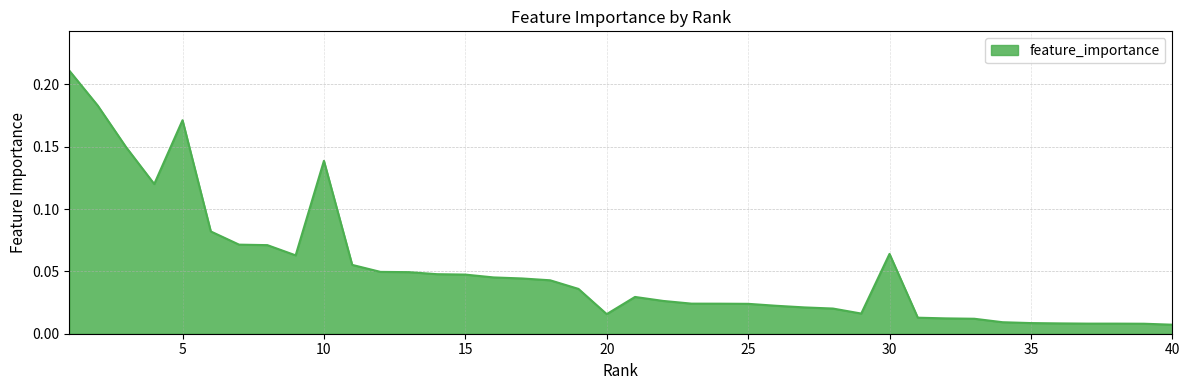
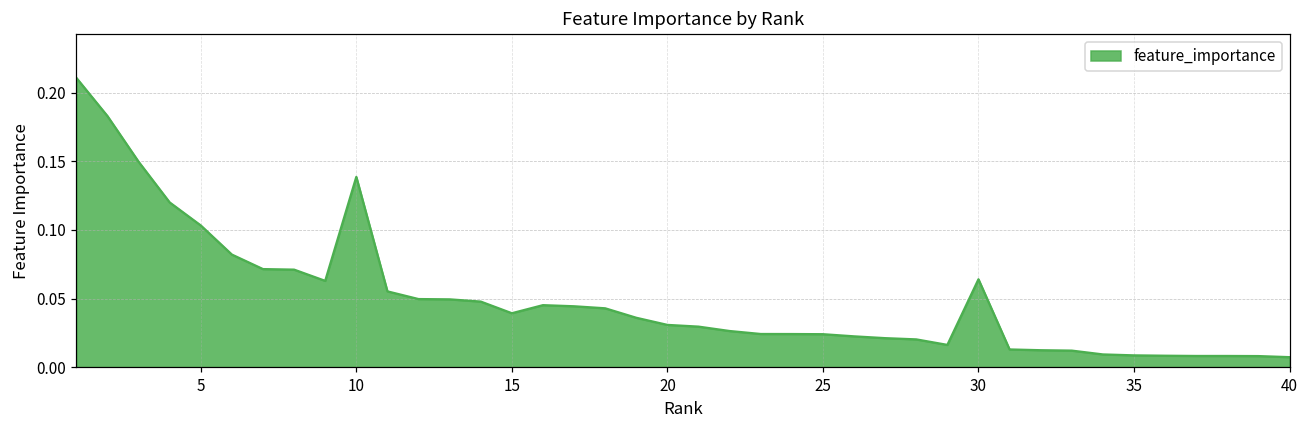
  {
-   "5": 0.171,
+   "5": 0.103,
    "10": 0.139,
-   "15": 0.047,
-   "20": 0.016,
+   "15": 0.039,
+   "20": 0.031,
    "25": 0.024,
    "30": 0.064,
    "35": 0.009,
    "40": 0.007
  }
